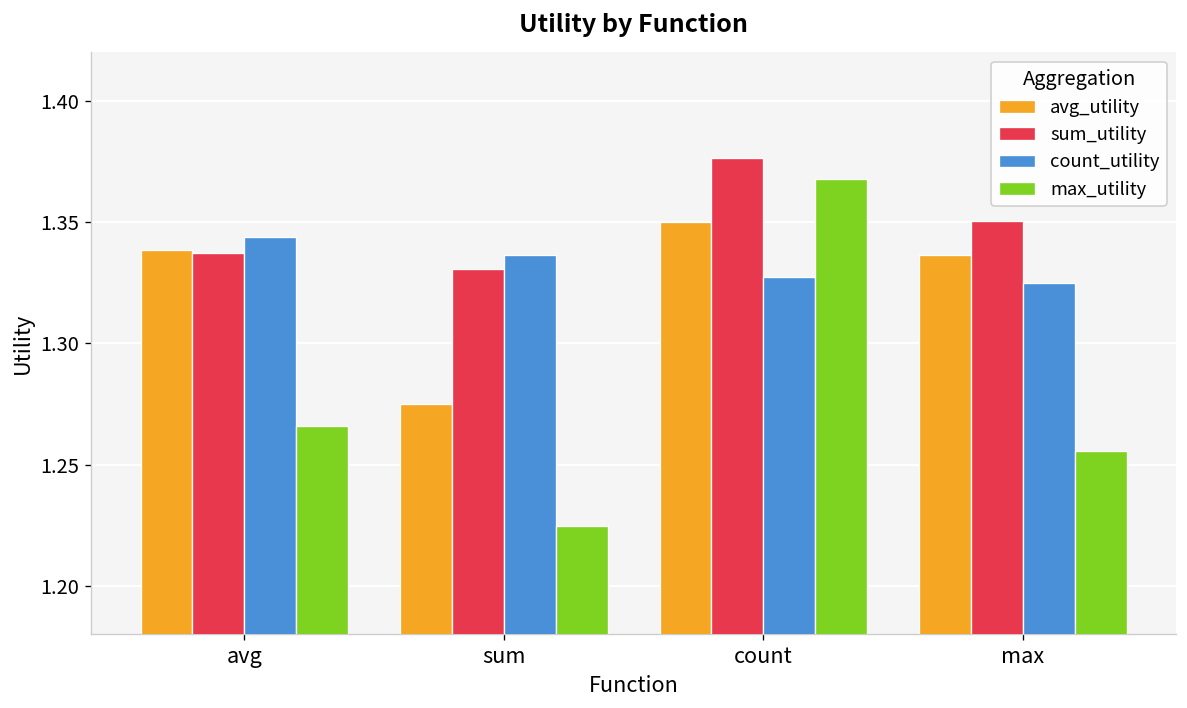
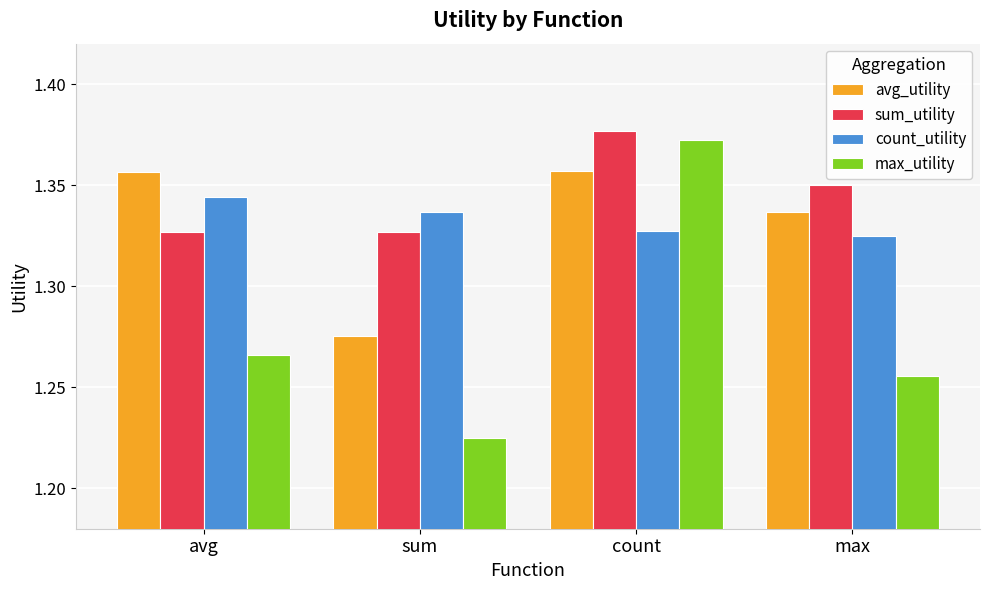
  {
    "avg_utility": {
-     "avg": 1.338,
+     "avg": 1.356,
      "sum": 1.275,
-     "count": 1.350,
+     "count": 1.357,
      "max": 1.336
    },
    "sum_utility": {
-     "avg": 1.337,
-     "sum": 1.331,
+     "avg": 1.327,
+     "sum": 1.327,
      "count": 1.377,
      "max": 1.350
    },
    "count_utility": {
      "avg": 1.344,
      "sum": 1.336,
      "count": 1.327,
      "max": 1.325
    },
    "max_utility": {
      "avg": 1.266,
      "sum": 1.225,
-     "count": 1.368,
+     "count": 1.373,
      "max": 1.256
    }
  }
